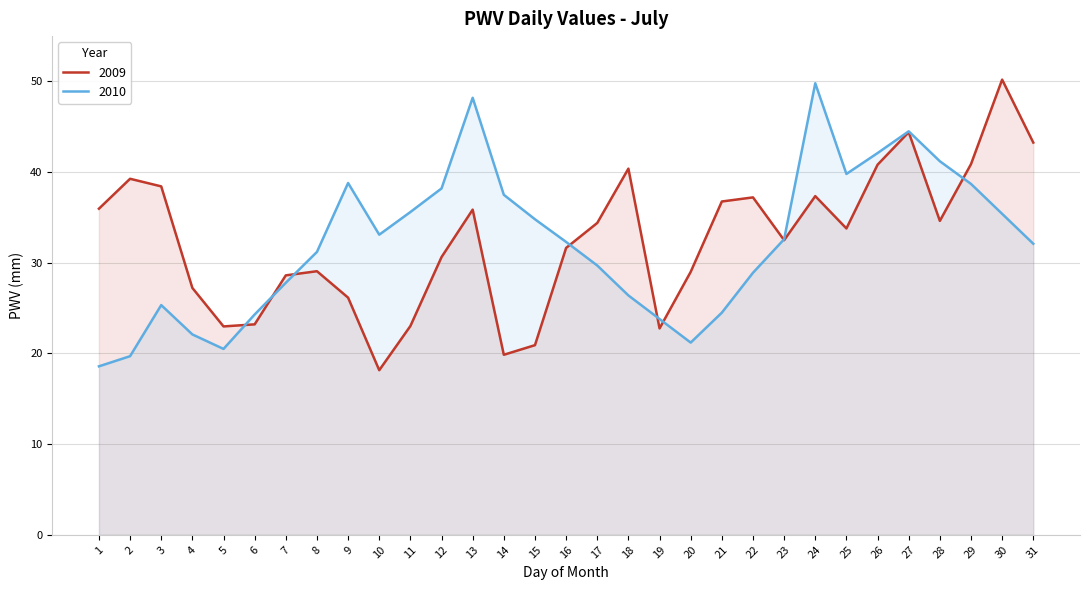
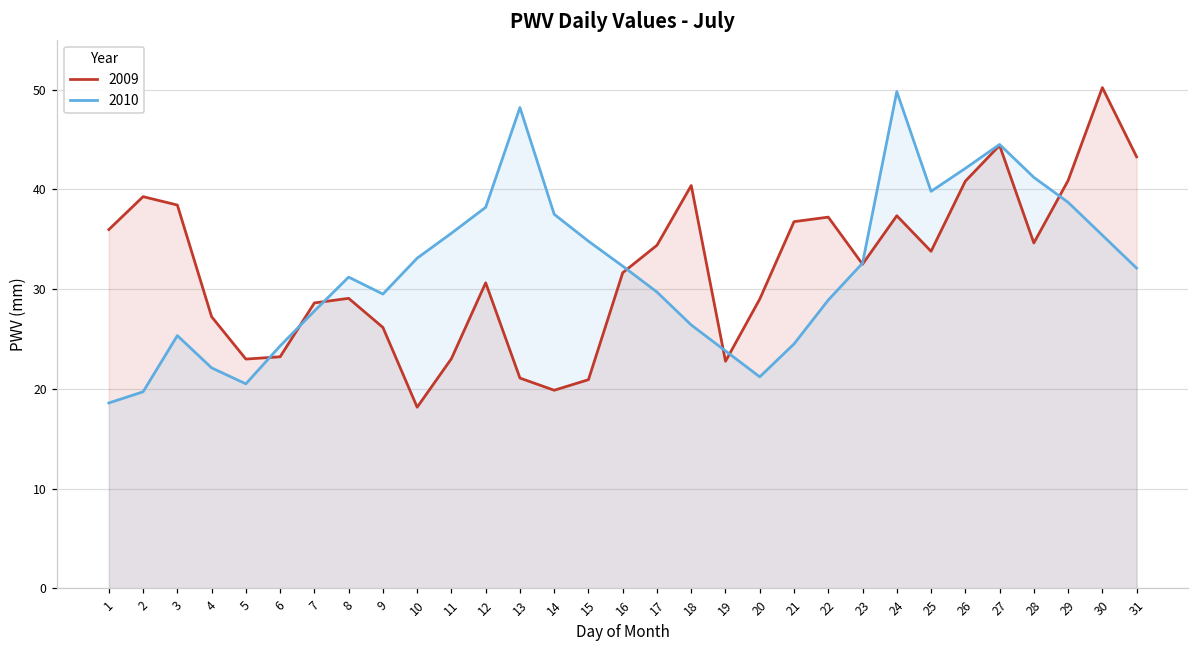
  {
    "2009": {
      "1": 36,
      "2": 39,
      "3": 38,
      "4": 27,
      "5": 23,
      "6": 23,
      "7": 29,
      "8": 29,
      "9": 26,
      "10": 18,
      "11": 23,
      "12": 31,
-     "13": 36,
+     "13": 21,
      "14": 20,
      "15": 21,
      "16": 32,
      "17": 34,
      "18": 40,
      "19": 23,
      "20": 29,
      "21": 37,
      "22": 37,
      "24": 37,
      "25": 34,
      "26": 41,
      "28": 35,
      "29": 41,
      "30": 50,
      "31": 43
    },
    "2010": {
      "1": 19,
      "2": 20,
      "3": 25,
      "4": 22,
      "5": 21,
      "6": 24,
      "7": 28,
      "8": 31,
-     "9": 39,
+     "9": 30,
      "10": 33,
      "11": 36,
      "12": 38,
      "13": 48,
      "14": 38,
      "15": 35,
      "16": 32,
      "17": 30,
      "18": 26,
      "19": 24,
      "20": 21,
      "21": 25,
      "22": 29,
      "24": 50,
      "25": 40,
      "26": 42,
      "28": 41,
      "29": 39,
      "30": 35,
      "31": 32
    }
  }
